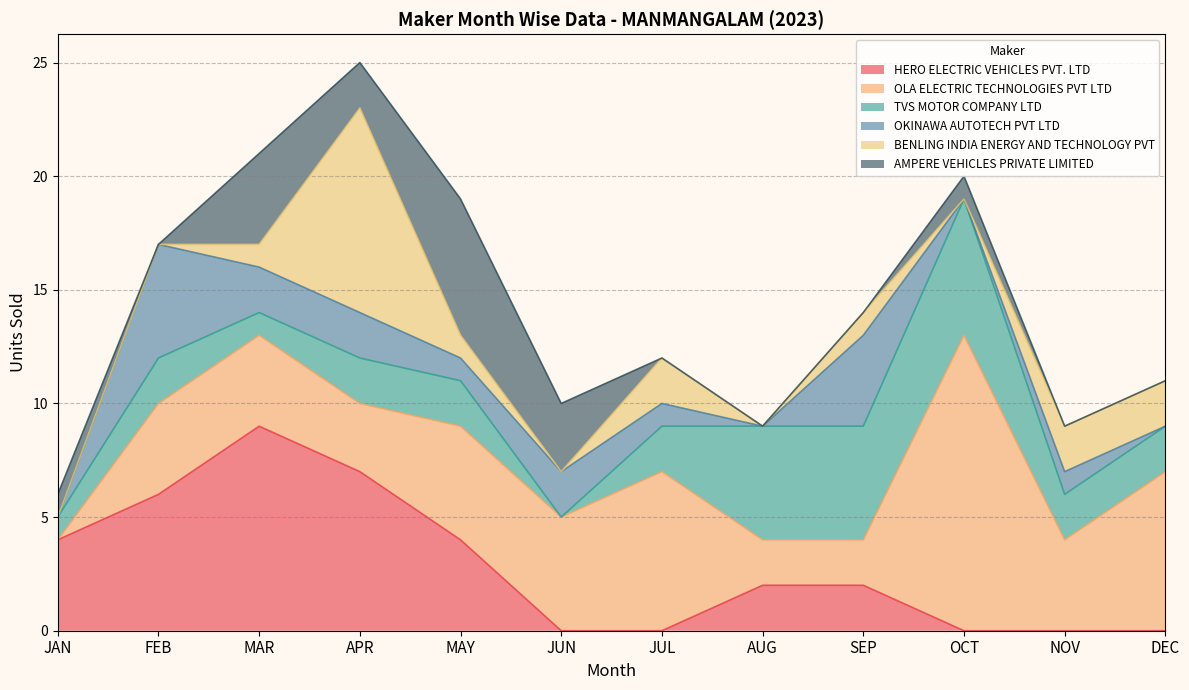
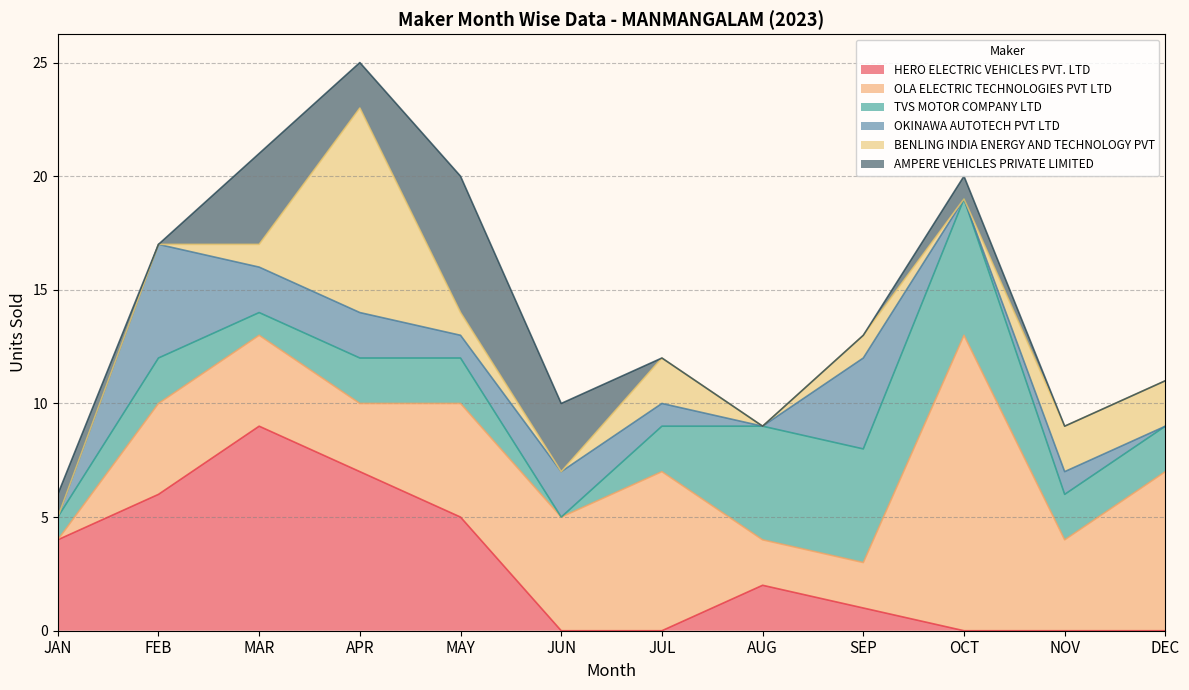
  {
    "HERO ELECTRIC VEHICLES PVT. LTD": {
      "FEB": 6,
      "MAR": 9,
      "APR": 7,
-     "MAY": 4,
+     "MAY": 5,
      "JUN": 0,
      "JUL": 0,
      "AUG": 2,
-     "SEP": 2,
+     "SEP": 1,
      "OCT": 0,
      "NOV": 0,
      "DEC": 0
    },
    "AMPERE VEHICLES PRIVATE LIMITED": {
      "JAN": 1,
      "MAR": 4,
      "APR": 2,
      "MAY": 6,
      "JUN": 3,
      "OCT": 1
    }
  }
